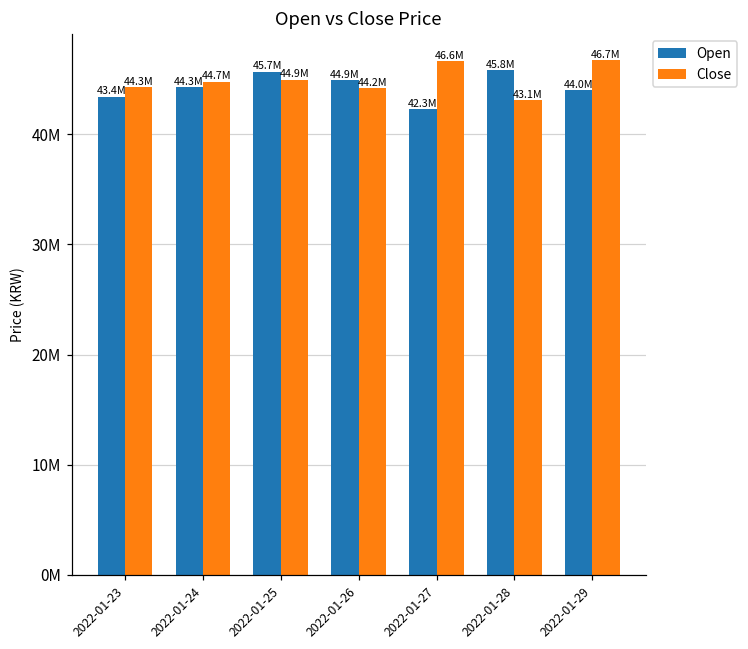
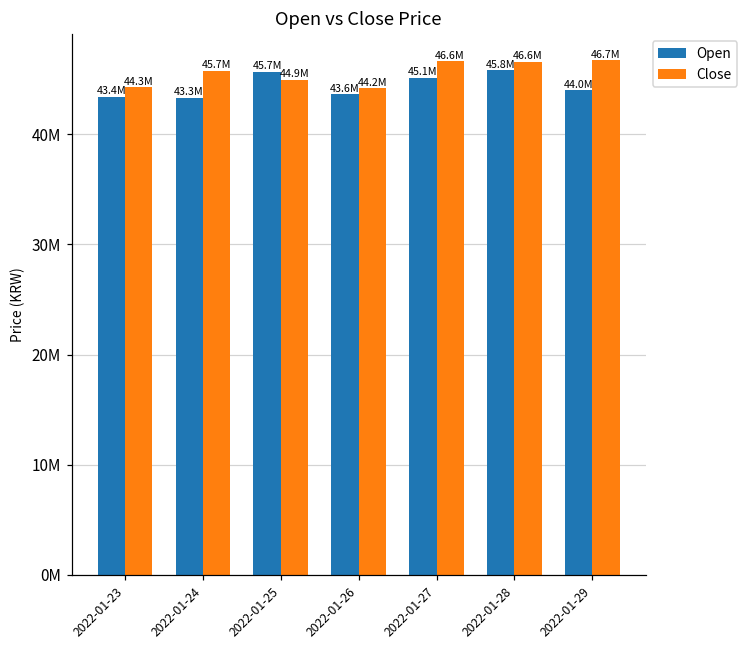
  {
    "Open": {
      "2022-01-23": "43.4M",
-     "2022-01-24": "44.3M",
+     "2022-01-24": "43.3M",
      "2022-01-25": "45.7M",
-     "2022-01-26": "44.9M",
-     "2022-01-27": "42.3M",
+     "2022-01-26": "43.6M",
+     "2022-01-27": "45.1M",
      "2022-01-28": "45.8M",
      "2022-01-29": "44.0M"
    },
    "Close": {
      "2022-01-23": "44.3M",
-     "2022-01-24": "44.7M",
+     "2022-01-24": "45.7M",
      "2022-01-25": "44.9M",
      "2022-01-26": "44.2M",
      "2022-01-27": "46.6M",
-     "2022-01-28": "43.1M",
+     "2022-01-28": "46.6M",
      "2022-01-29": "46.7M"
    }
  }
